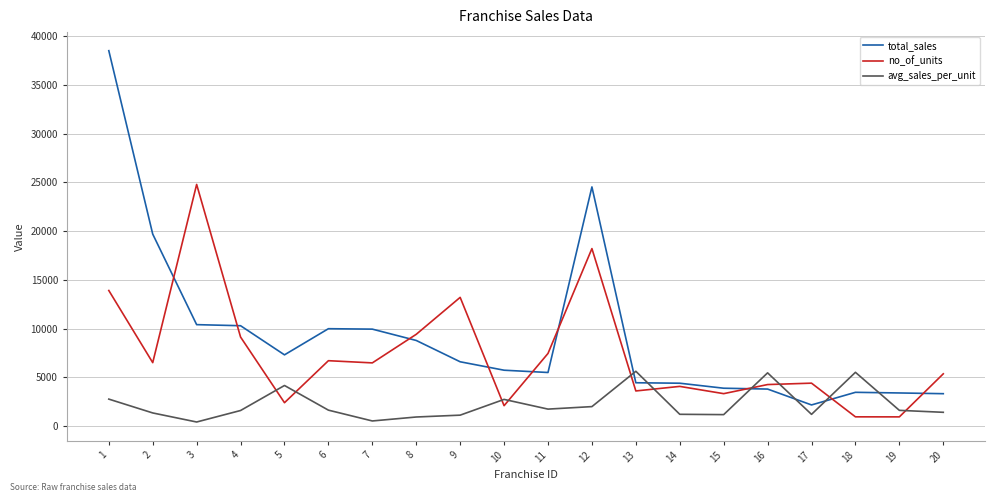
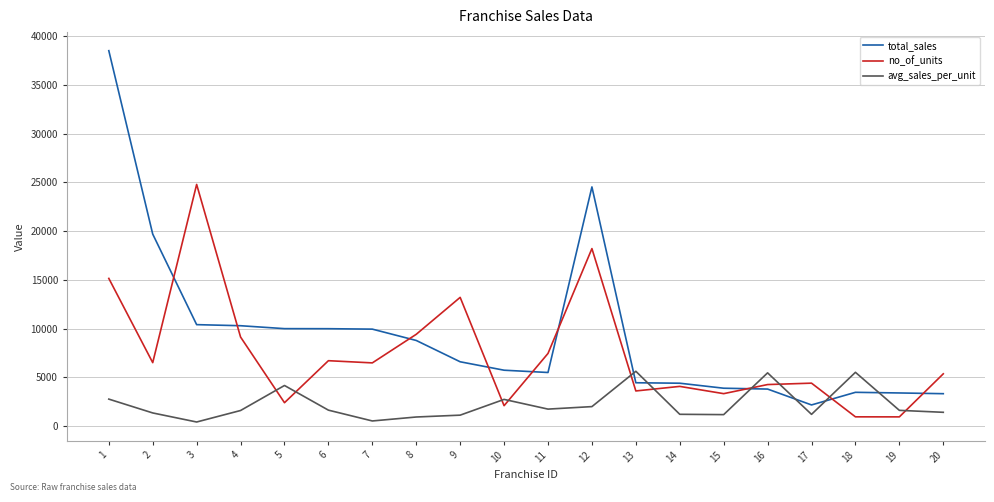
  {
    "total_sales": {
      "1": 39000,
      "2": 20000,
      "3": 10000,
      "4": 10000,
-     "5": 7000,
+     "5": 10000,
      "6": 10000,
      "7": 10000,
      "8": 9000,
      "9": 7000,
      "10": 6000,
      "11": 6000,
      "12": 25000,
      "13": 4000,
      "14": 4000,
      "15": 4000,
      "16": 4000,
      "17": 2000,
      "18": 3000,
      "19": 3000,
      "20": 3000
    },
    "no_of_units": {
-     "1": 14000,
+     "1": 15000,
      "2": 7000,
      "3": 25000,
      "4": 9000,
      "5": 2000,
      "6": 7000,
      "7": 6000,
      "8": 9000,
      "9": 13000,
      "10": 2000,
      "11": 7000,
      "12": 18000,
      "13": 4000,
      "14": 4000,
      "15": 3000,
      "16": 4000,
      "17": 4000,
      "18": 1000,
      "19": 1000,
      "20": 5000
    },
    "avg_sales_per_unit": {
      "1": 3000,
      "2": 1000,
      "3": 0,
      "4": 2000,
      "5": 4000,
      "6": 2000,
      "7": 1000,
      "8": 1000,
      "9": 1000,
      "10": 3000,
      "11": 2000,
      "12": 2000,
      "13": 6000,
      "14": 1000,
      "15": 1000,
      "16": 5000,
      "17": 1000,
      "18": 6000,
      "19": 2000,
      "20": 1000
    }
  }
